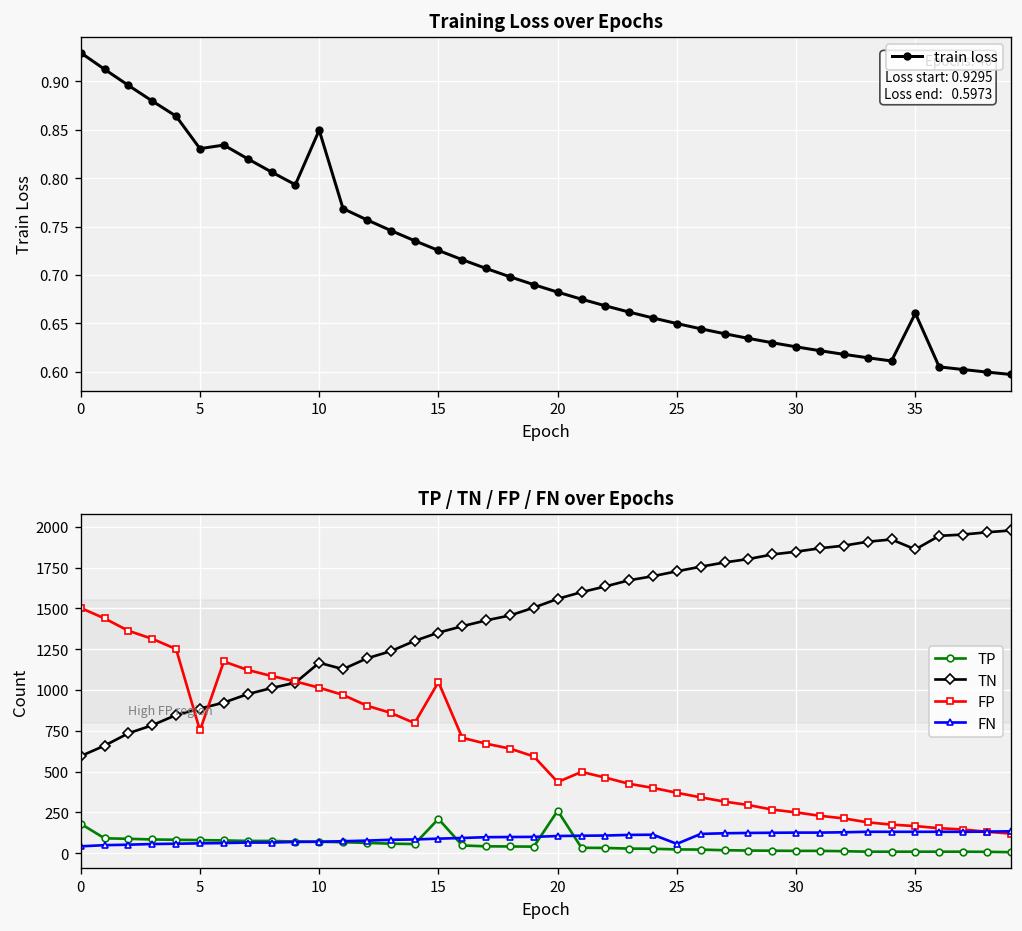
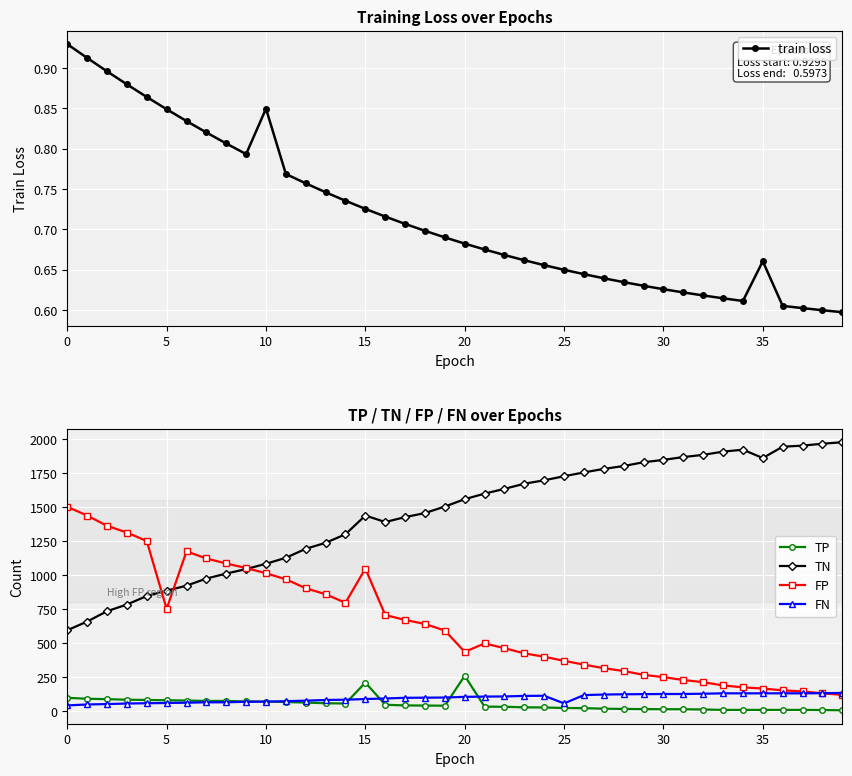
  {
    "Training Loss over Epochs": {
      "0": 0.93,
-     "5": 0.83,
+     "5": 0.85,
      "10": 0.85,
      "15": 0.73,
      "20": 0.68,
      "25": 0.65,
      "30": 0.63,
      "35": 0.66
    },
    "TP / TN / FP / FN over Epochs": {
      "TP": {
-       "0": 180,
+       "0": 100,
        "5": 80,
        "15": 210,
        "20": 260,
        "25": 20,
        "30": 10,
        "35": 10
      },
      "TN": {
        "0": 600,
        "5": 890,
-       "10": 1170,
-       "15": 1350,
+       "10": 1080,
+       "15": 1440,
        "20": 1560,
        "25": 1730,
        "30": 1850,
        "35": 1860
      },
      "FP": {
        "0": 1500,
        "5": 750,
        "10": 1010,
        "15": 1050,
        "20": 440,
        "25": 370,
        "30": 250,
        "35": 170
      },
      "FN": {
        "0": 40,
        "5": 60,
        "15": 90,
        "20": 110,
        "25": 60,
        "30": 130,
        "35": 130
      }
    }
  }
